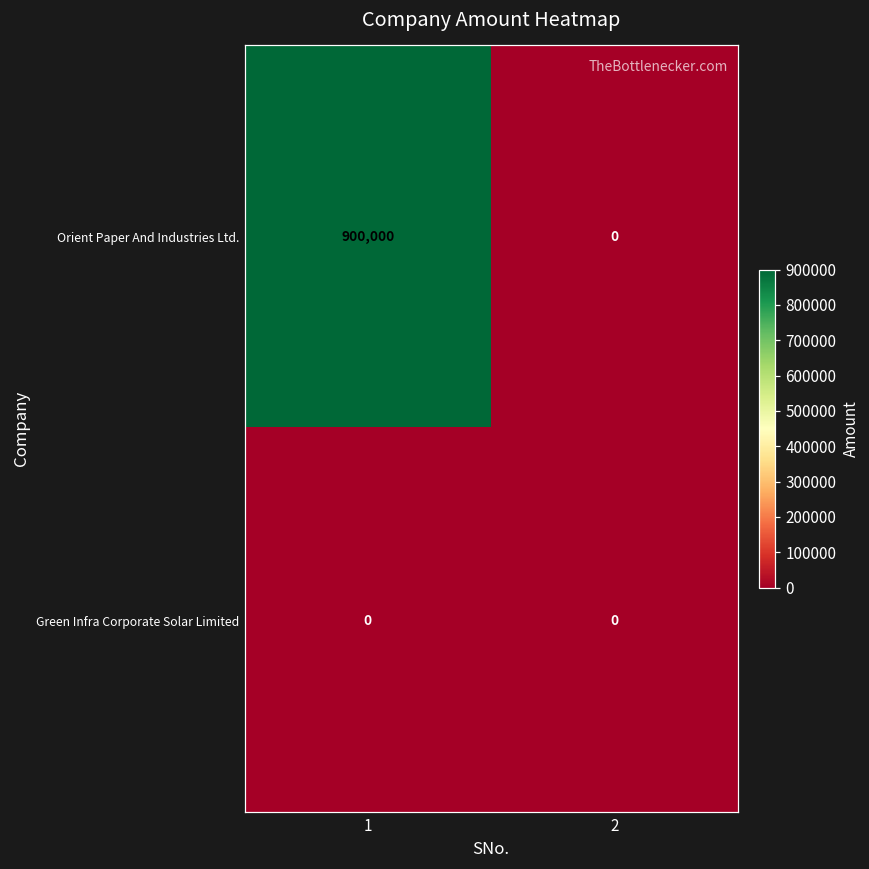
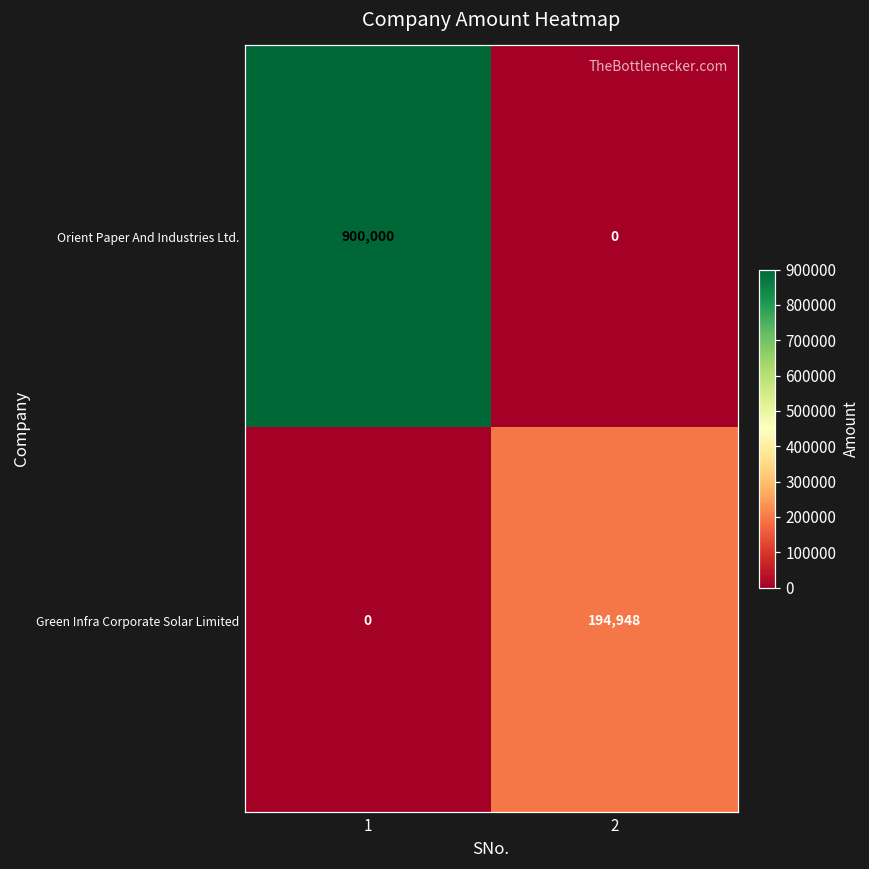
  {
    "Orient Paper And Industries Ltd.": {
      "1": "900,000"
    },
    "Green Infra Corporate Solar Limited": {
      "1": "0",
-     "2": "0"
+     "2": "194,948"
    }
  }
